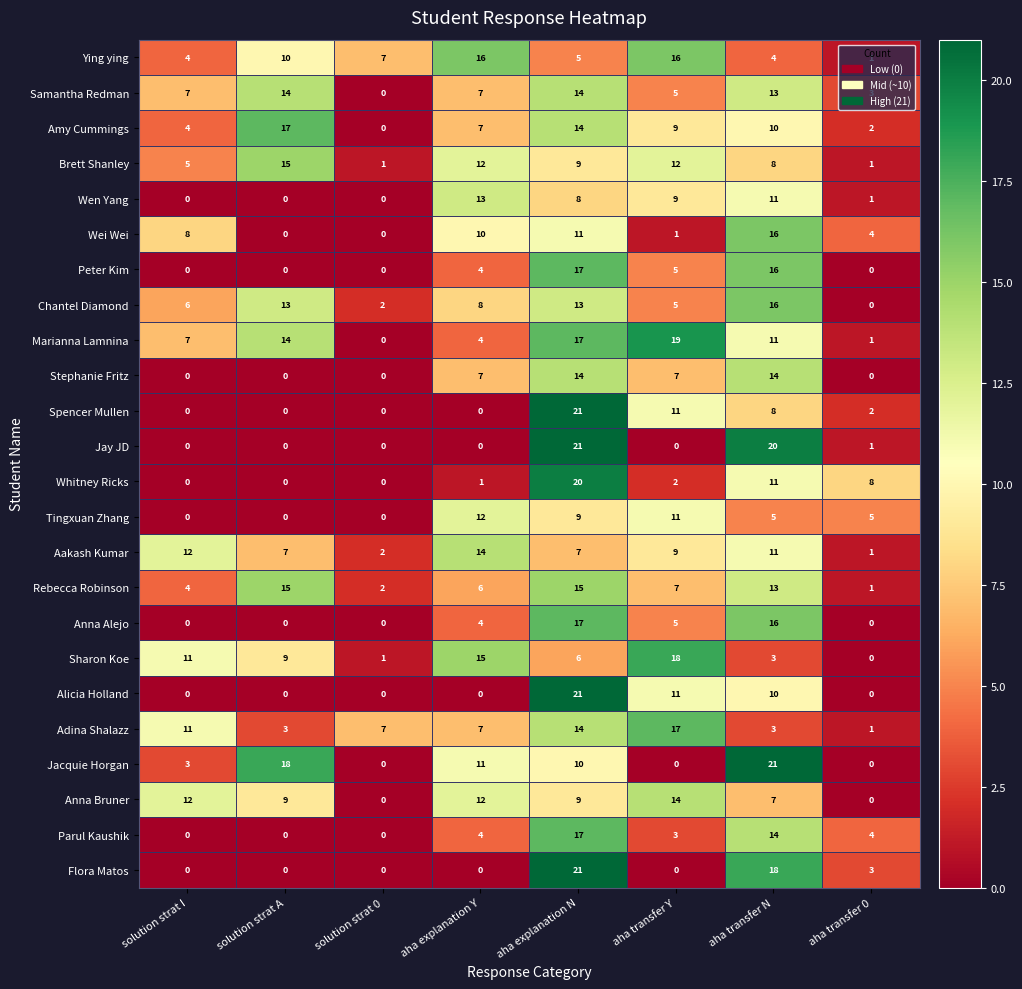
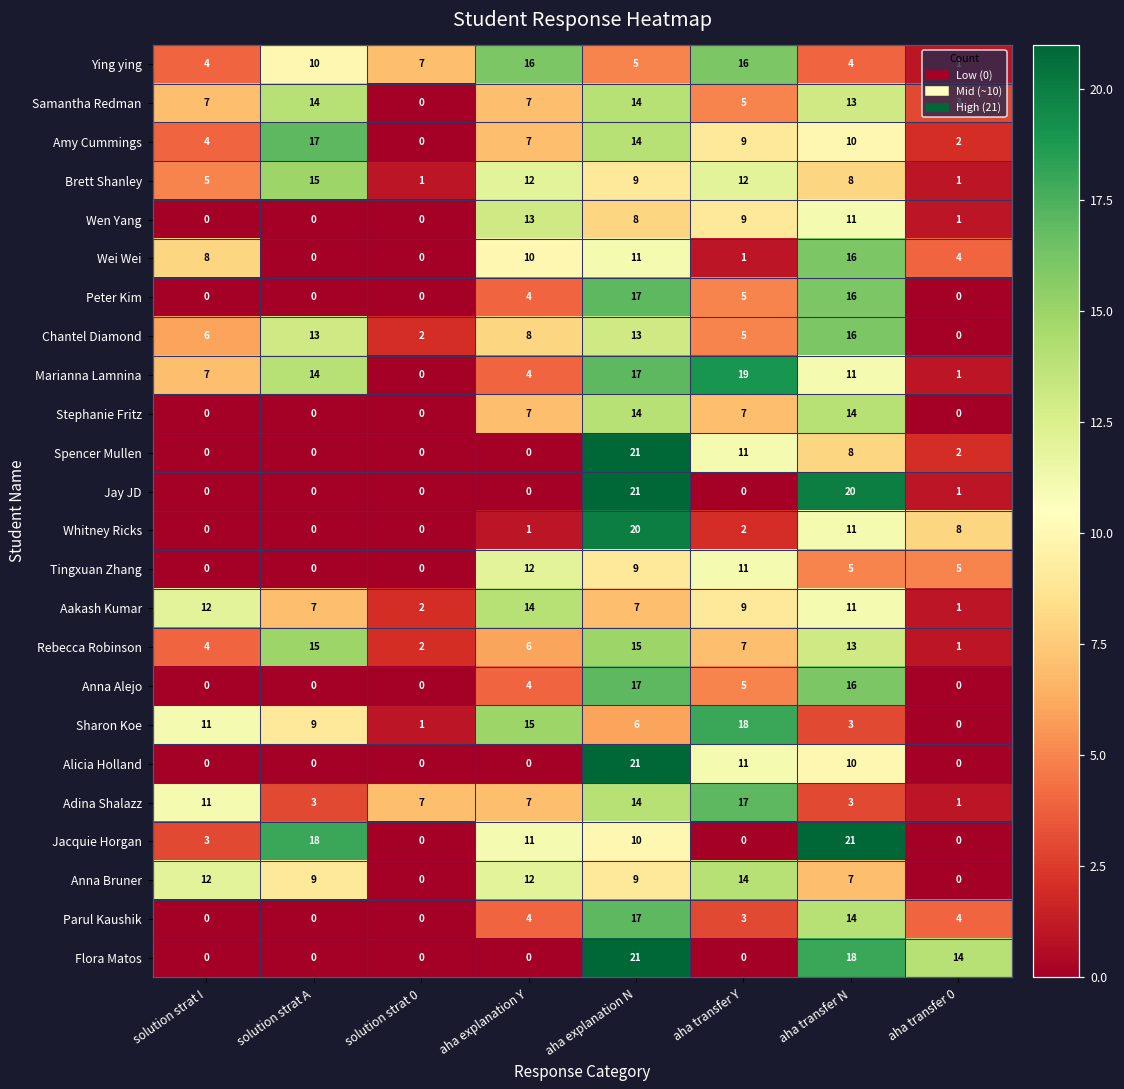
  {
    "Ying ying": {
      "solution strat I": 4,
      "solution strat A": 10,
      "solution strat 0": 7,
      "aha explanation Y": 16,
      "aha explanation N": 5,
      "aha transfer Y": 16,
      "aha transfer N": 4
    },
    "Samantha Redman": {
      "solution strat I": 7,
      "solution strat A": 14,
      "solution strat 0": 0,
      "aha explanation Y": 7,
      "aha explanation N": 14,
      "aha transfer Y": 5,
      "aha transfer N": 13
    },
    "Amy Cummings": {
      "solution strat I": 4,
      "solution strat A": 17,
      "solution strat 0": 0,
      "aha explanation Y": 7,
      "aha explanation N": 14,
      "aha transfer Y": 9,
      "aha transfer N": 10,
      "aha transfer 0": 2
    },
    "Brett Shanley": {
      "solution strat I": 5,
      "solution strat A": 15,
      "solution strat 0": 1,
      "aha explanation Y": 12,
      "aha explanation N": 9,
      "aha transfer Y": 12,
      "aha transfer N": 8,
      "aha transfer 0": 1
    },
    "Wen Yang": {
      "solution strat I": 0,
      "solution strat A": 0,
      "solution strat 0": 0,
      "aha explanation Y": 13,
      "aha explanation N": 8,
      "aha transfer Y": 9,
      "aha transfer N": 11,
      "aha transfer 0": 1
    },
    "Wei Wei": {
      "solution strat I": 8,
      "solution strat A": 0,
      "solution strat 0": 0,
      "aha explanation Y": 10,
      "aha explanation N": 11,
      "aha transfer Y": 1,
      "aha transfer N": 16,
      "aha transfer 0": 4
    },
    "Peter Kim": {
      "solution strat I": 0,
      "solution strat A": 0,
      "solution strat 0": 0,
      "aha explanation Y": 4,
      "aha explanation N": 17,
      "aha transfer Y": 5,
      "aha transfer N": 16,
      "aha transfer 0": 0
    },
    "Chantel Diamond": {
      "solution strat I": 6,
      "solution strat A": 13,
      "solution strat 0": 2,
      "aha explanation Y": 8,
      "aha explanation N": 13,
      "aha transfer Y": 5,
      "aha transfer N": 16,
      "aha transfer 0": 0
    },
    "Marianna Lamnina": {
      "solution strat I": 7,
      "solution strat A": 14,
      "solution strat 0": 0,
      "aha explanation Y": 4,
      "aha explanation N": 17,
      "aha transfer Y": 19,
      "aha transfer N": 11,
      "aha transfer 0": 1
    },
    "Stephanie Fritz": {
      "solution strat I": 0,
      "solution strat A": 0,
      "solution strat 0": 0,
      "aha explanation Y": 7,
      "aha explanation N": 14,
      "aha transfer Y": 7,
      "aha transfer N": 14,
      "aha transfer 0": 0
    },
    "Spencer Mullen": {
      "solution strat I": 0,
      "solution strat A": 0,
      "solution strat 0": 0,
      "aha explanation Y": 0,
      "aha explanation N": 21,
      "aha transfer Y": 11,
      "aha transfer N": 8,
      "aha transfer 0": 2
    },
    "Jay JD": {
      "solution strat I": 0,
      "solution strat A": 0,
      "solution strat 0": 0,
      "aha explanation Y": 0,
      "aha explanation N": 21,
      "aha transfer Y": 0,
      "aha transfer N": 20,
      "aha transfer 0": 1
    },
    "Whitney Ricks": {
      "solution strat I": 0,
      "solution strat A": 0,
      "solution strat 0": 0,
      "aha explanation Y": 1,
      "aha explanation N": 20,
      "aha transfer Y": 2,
      "aha transfer N": 11,
      "aha transfer 0": 8
    },
    "Tingxuan Zhang": {
      "solution strat I": 0,
      "solution strat A": 0,
      "solution strat 0": 0,
      "aha explanation Y": 12,
      "aha explanation N": 9,
      "aha transfer Y": 11,
      "aha transfer N": 5,
      "aha transfer 0": 5
    },
    "Aakash Kumar": {
      "solution strat I": 12,
      "solution strat A": 7,
      "solution strat 0": 2,
      "aha explanation Y": 14,
      "aha explanation N": 7,
      "aha transfer Y": 9,
      "aha transfer N": 11,
      "aha transfer 0": 1
    },
    "Rebecca Robinson": {
      "solution strat I": 4,
      "solution strat A": 15,
      "solution strat 0": 2,
      "aha explanation Y": 6,
      "aha explanation N": 15,
      "aha transfer Y": 7,
      "aha transfer N": 13,
      "aha transfer 0": 1
    },
    "Anna Alejo": {
      "solution strat I": 0,
      "solution strat A": 0,
      "solution strat 0": 0,
      "aha explanation Y": 4,
      "aha explanation N": 17,
      "aha transfer Y": 5,
      "aha transfer N": 16,
      "aha transfer 0": 0
    },
    "Sharon Koe": {
      "solution strat I": 11,
      "solution strat A": 9,
      "solution strat 0": 1,
      "aha explanation Y": 15,
      "aha explanation N": 6,
      "aha transfer Y": 18,
      "aha transfer N": 3,
      "aha transfer 0": 0
    },
    "Alicia Holland": {
      "solution strat I": 0,
      "solution strat A": 0,
      "solution strat 0": 0,
      "aha explanation Y": 0,
      "aha explanation N": 21,
      "aha transfer Y": 11,
      "aha transfer N": 10,
      "aha transfer 0": 0
    },
    "Adina Shalazz": {
      "solution strat I": 11,
      "solution strat A": 3,
      "solution strat 0": 7,
      "aha explanation Y": 7,
      "aha explanation N": 14,
      "aha transfer Y": 17,
      "aha transfer N": 3,
      "aha transfer 0": 1
    },
    "Jacquie Horgan": {
      "solution strat I": 3,
      "solution strat A": 18,
      "solution strat 0": 0,
      "aha explanation Y": 11,
      "aha explanation N": 10,
      "aha transfer Y": 0,
      "aha transfer N": 21,
      "aha transfer 0": 0
    },
    "Anna Bruner": {
      "solution strat I": 12,
      "solution strat A": 9,
      "solution strat 0": 0,
      "aha explanation Y": 12,
      "aha explanation N": 9,
      "aha transfer Y": 14,
      "aha transfer N": 7,
      "aha transfer 0": 0
    },
    "Parul Kaushik": {
      "solution strat I": 0,
      "solution strat A": 0,
      "solution strat 0": 0,
      "aha explanation Y": 4,
      "aha explanation N": 17,
      "aha transfer Y": 3,
      "aha transfer N": 14,
      "aha transfer 0": 4
    },
    "Flora Matos": {
      "solution strat I": 0,
      "solution strat A": 0,
      "solution strat 0": 0,
      "aha explanation Y": 0,
      "aha explanation N": 21,
      "aha transfer Y": 0,
      "aha transfer N": 18,
-     "aha transfer 0": 3
+     "aha transfer 0": 14
    }
  }
